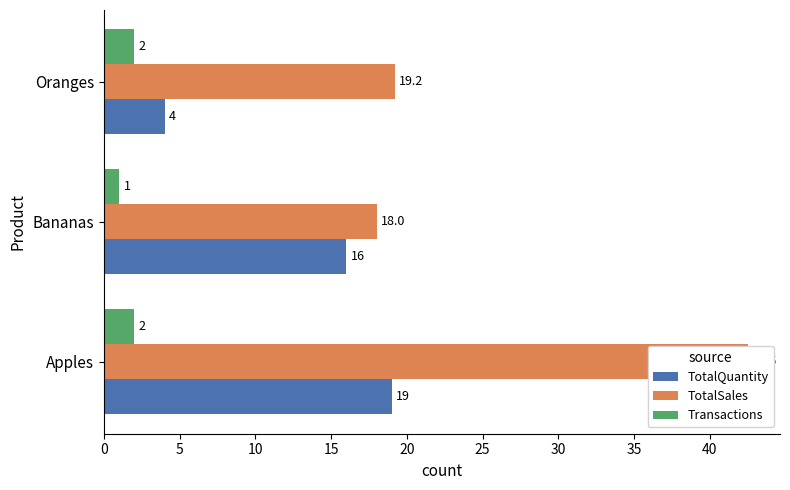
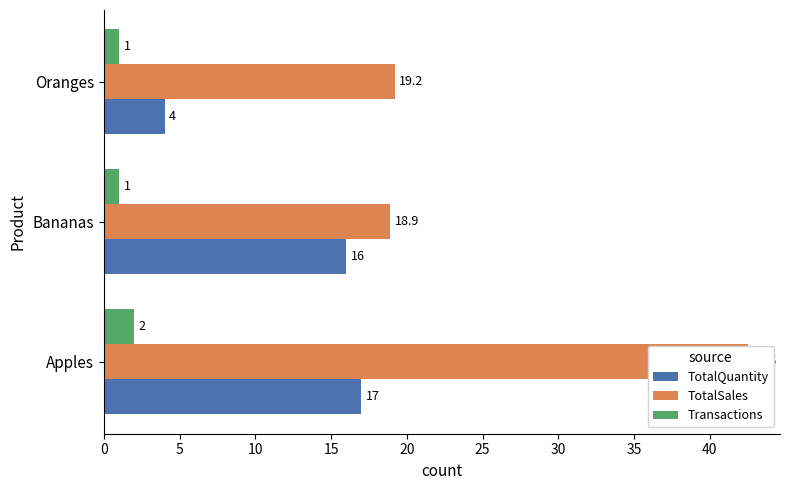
  {
    "TotalQuantity": {
      "Oranges": 4,
      "Bananas": 16,
-     "Apples": 19
+     "Apples": 17
    },
    "TotalSales": {
      "Oranges": 19.2,
-     "Bananas": 18.0
+     "Bananas": 18.9
    },
    "Transactions": {
-     "Oranges": 2,
+     "Oranges": 1,
      "Bananas": 1,
      "Apples": 2
    }
  }
